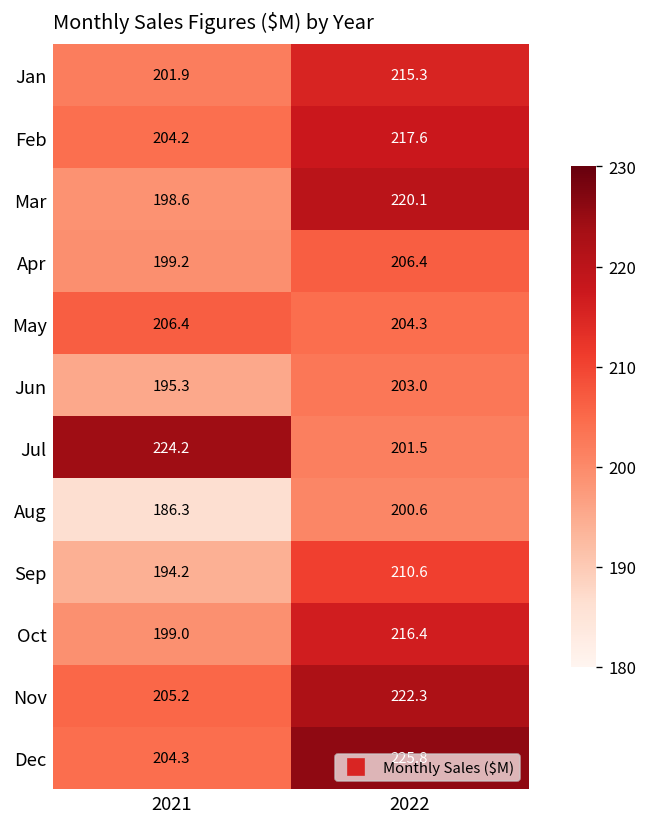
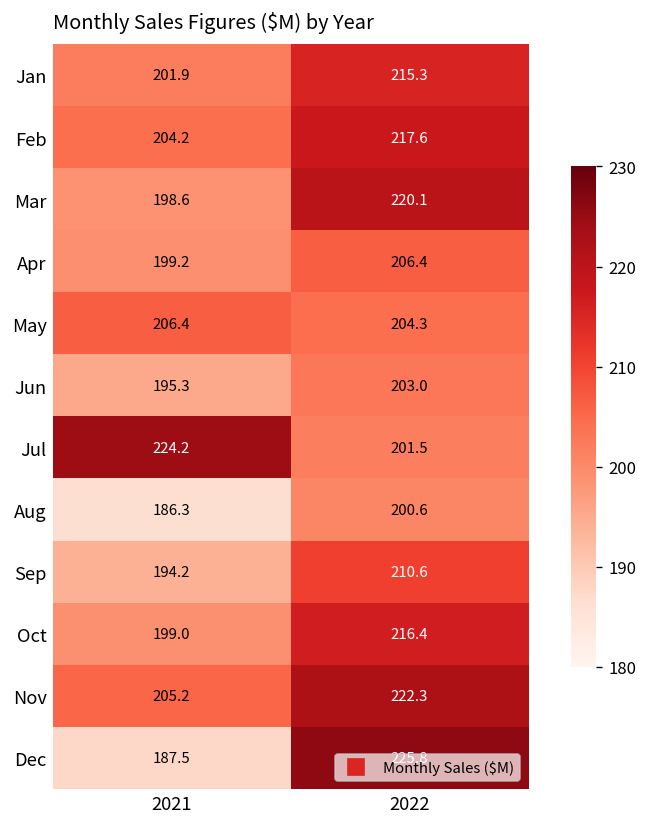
  {
    "Jan": {
      "2021": 201.9,
      "2022": 215.3
    },
    "Feb": {
      "2021": 204.2,
      "2022": 217.6
    },
    "Mar": {
      "2021": 198.6,
      "2022": 220.1
    },
    "Apr": {
      "2021": 199.2,
      "2022": 206.4
    },
    "May": {
      "2021": 206.4,
      "2022": 204.3
    },
    "Jun": {
      "2021": 195.3,
      "2022": 203.0
    },
    "Jul": {
      "2021": 224.2,
      "2022": 201.5
    },
    "Aug": {
      "2021": 186.3,
      "2022": 200.6
    },
    "Sep": {
      "2021": 194.2,
      "2022": 210.6
    },
    "Oct": {
      "2021": 199.0,
      "2022": 216.4
    },
    "Nov": {
      "2021": 205.2,
      "2022": 222.3
    },
    "Dec": {
-     "2021": 204.3
+     "2021": 187.5
    }
  }
